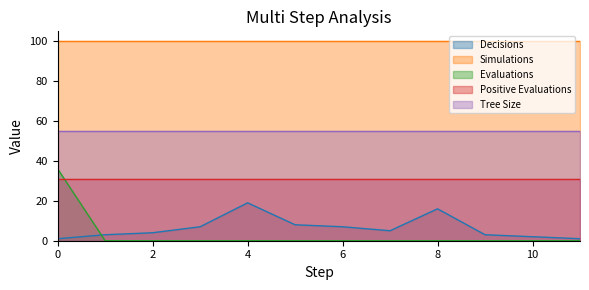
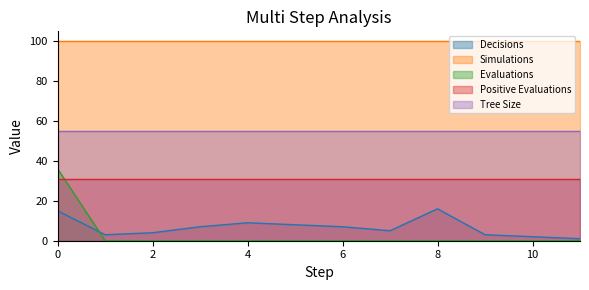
  {
    "Decisions": {
-     "0": 1,
+     "0": 15,
      "2": 4,
-     "4": 19,
+     "4": 9,
      "6": 7,
      "8": 16,
      "10": 2
    },
    "Evaluations": {
      "0": 36,
      "2": 0,
      "4": 0,
      "6": 0,
      "8": 0,
      "10": 0
    },
    "Tree Size": {
      "0": 55,
      "2": 55,
      "4": 55,
      "6": 55,
      "8": 55,
      "10": 55
    }
  }
